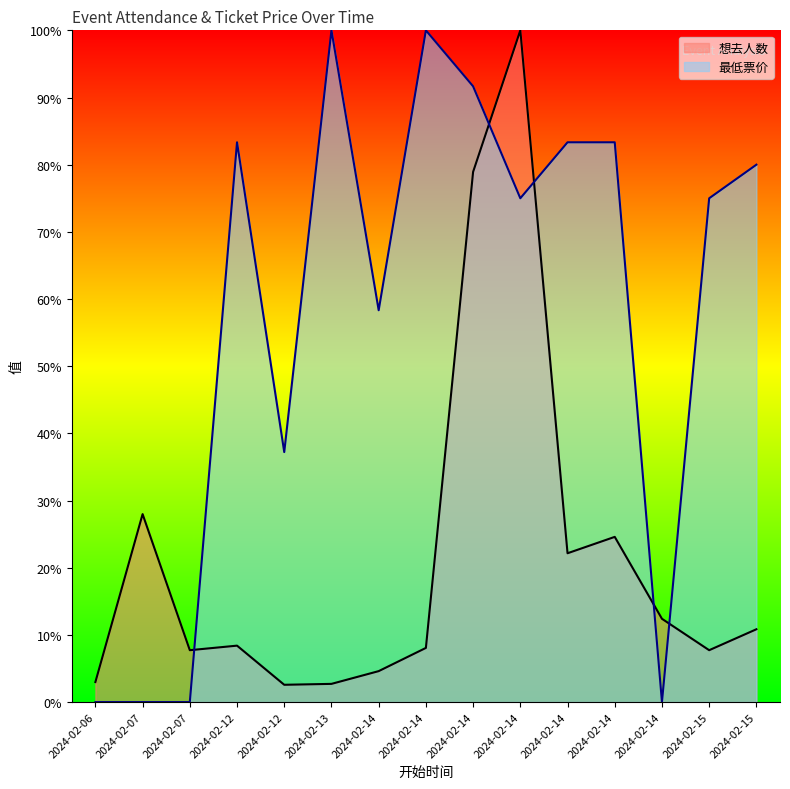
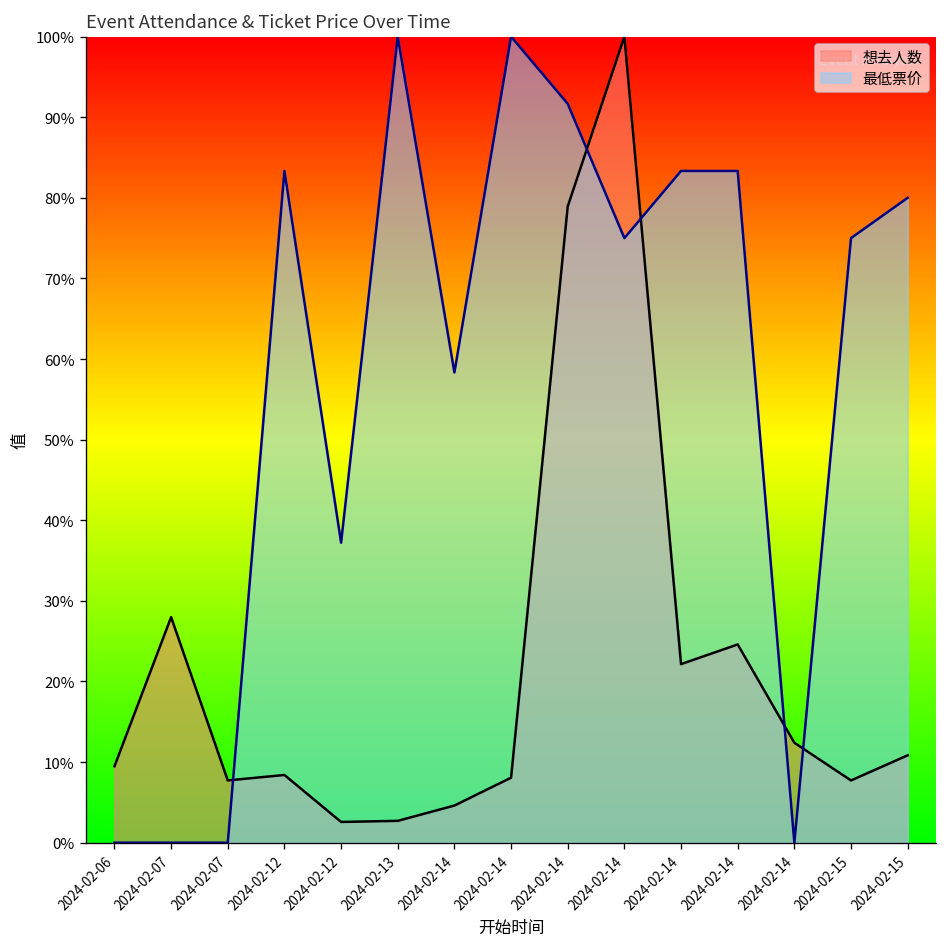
  {
    "想去人数": {
-     "2024-02-06": "3%",
+     "2024-02-06": "9%",
      "2024-02-13": "3%"
    },
    "最低票价": {
      "2024-02-06": "0%",
      "2024-02-13": "100%"
    }
  }
